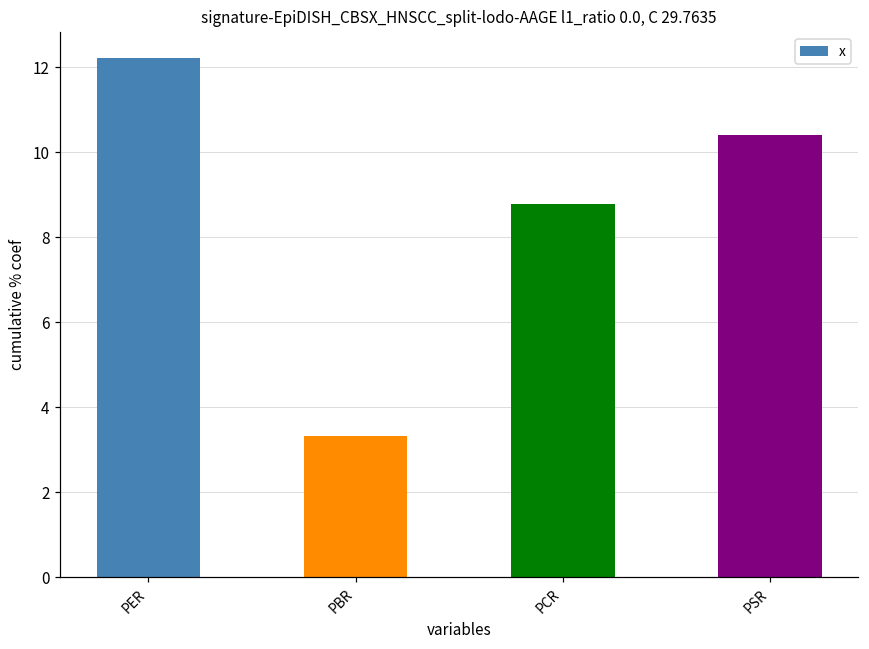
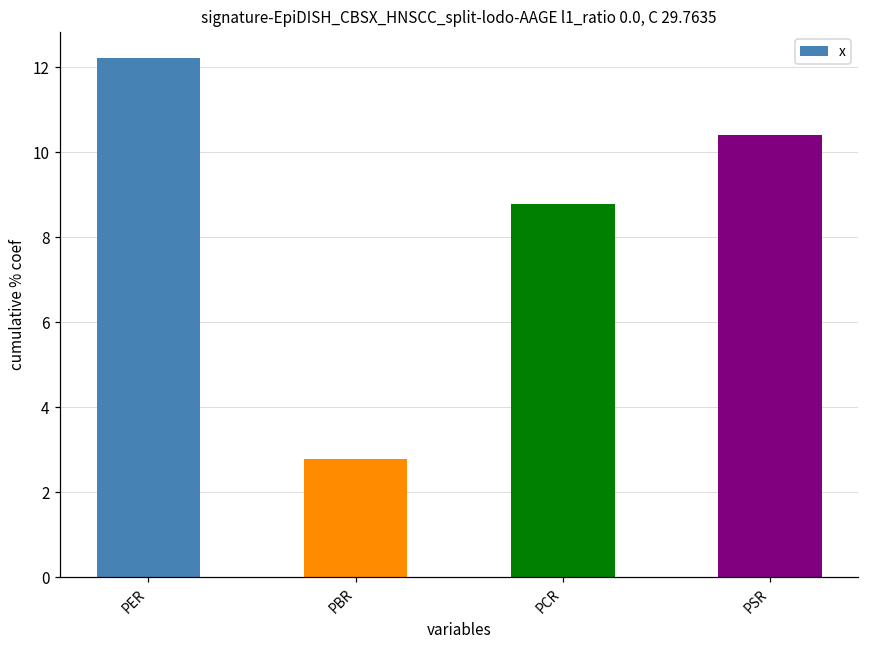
  {
    "PER": 12.2,
-   "PBR": 3.3,
+   "PBR": 2.8,
    "PCR": 8.8,
    "PSR": 10.4
  }
